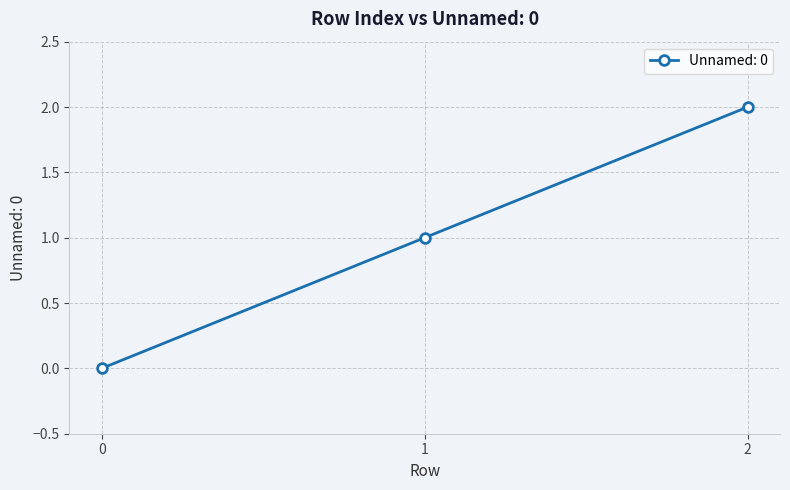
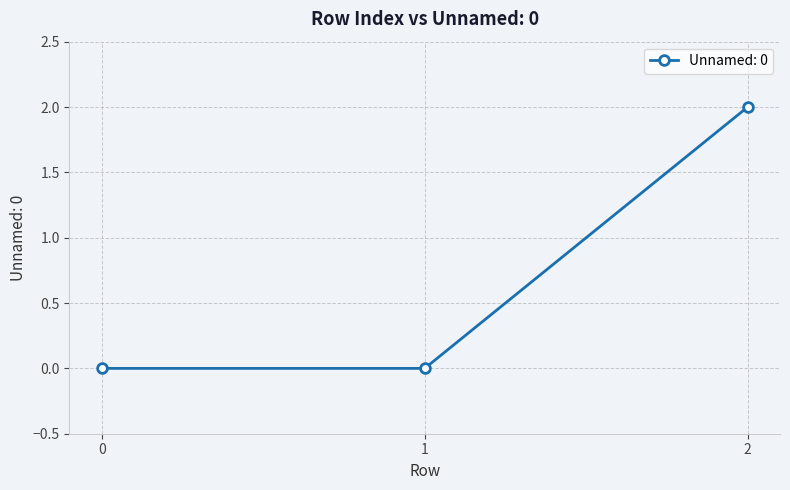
  {
    "0": 0,
-   "1": 1,
+   "1": 0,
    "2": 2
  }
